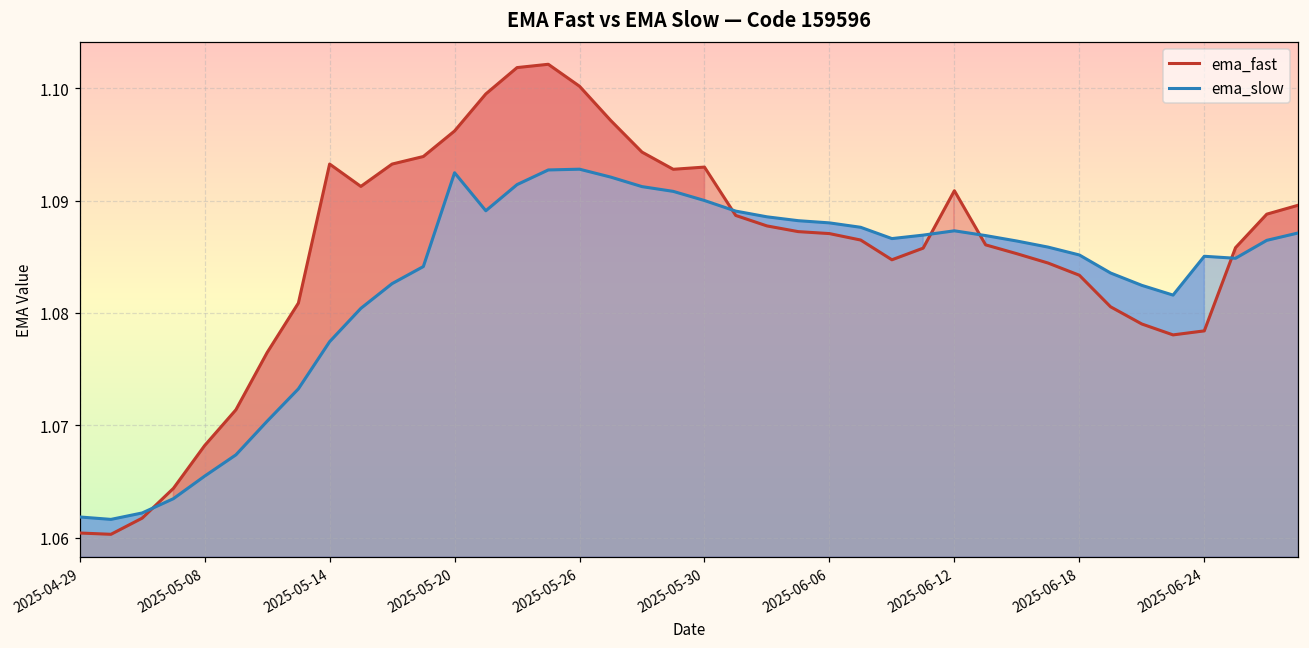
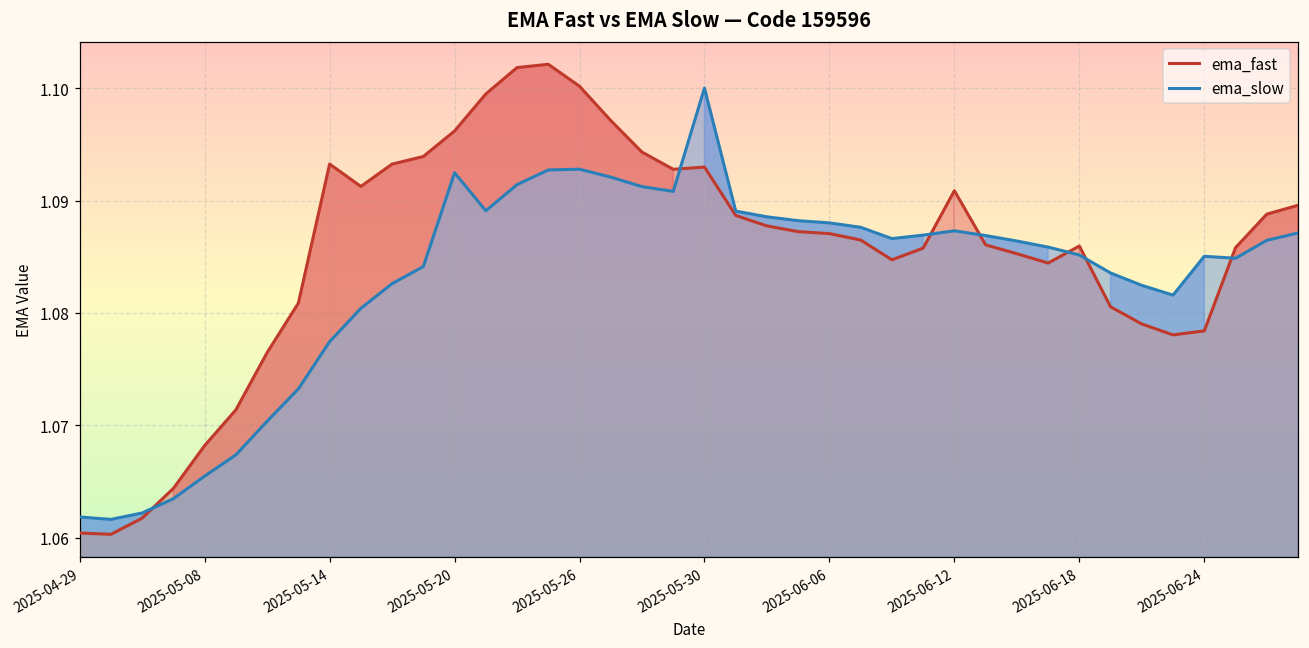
  {
    "ema_fast": {
      "2025-04-29": 1.0604,
      "2025-05-08": 1.0682,
      "2025-05-14": 1.0932,
      "2025-05-20": 1.0962,
      "2025-05-26": 1.1002,
      "2025-05-30": 1.0930,
      "2025-06-06": 1.0871,
      "2025-06-12": 1.0909,
-     "2025-06-18": 1.0834,
+     "2025-06-18": 1.0860,
      "2025-06-24": 1.0784
    },
    "ema_slow": {
      "2025-04-29": 1.0619,
      "2025-05-08": 1.0655,
      "2025-05-14": 1.0774,
      "2025-05-20": 1.0925,
      "2025-05-26": 1.0928,
-     "2025-05-30": 1.09,
+     "2025-05-30": 1.10,
      "2025-06-06": 1.0880,
      "2025-06-12": 1.0873,
      "2025-06-18": 1.0852,
      "2025-06-24": 1.0850
    }
  }
